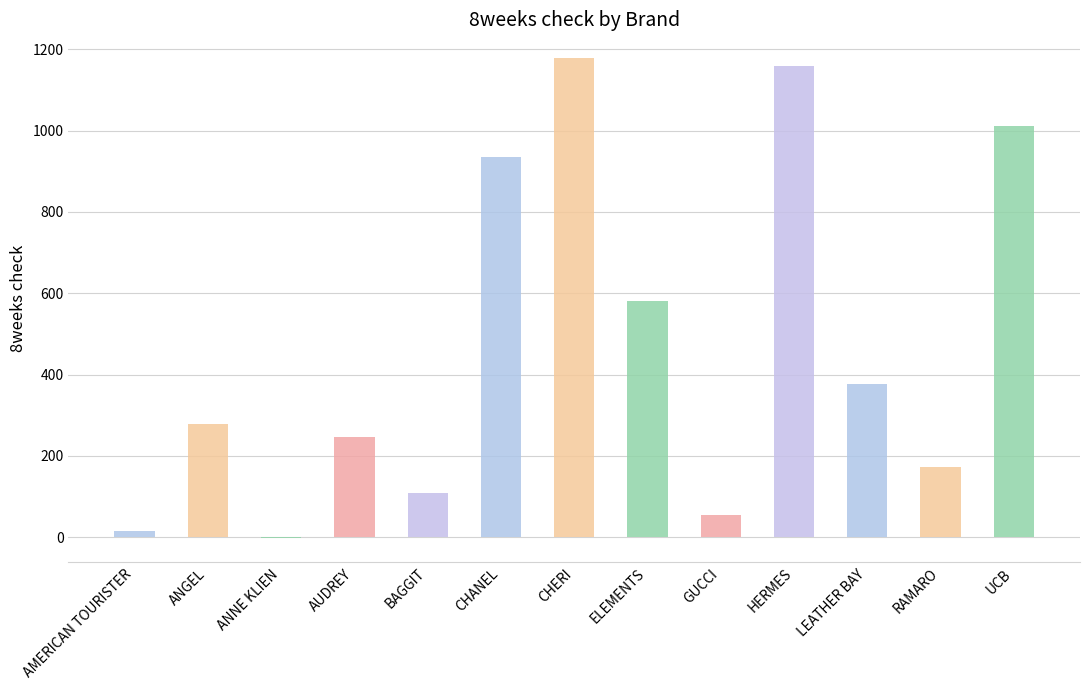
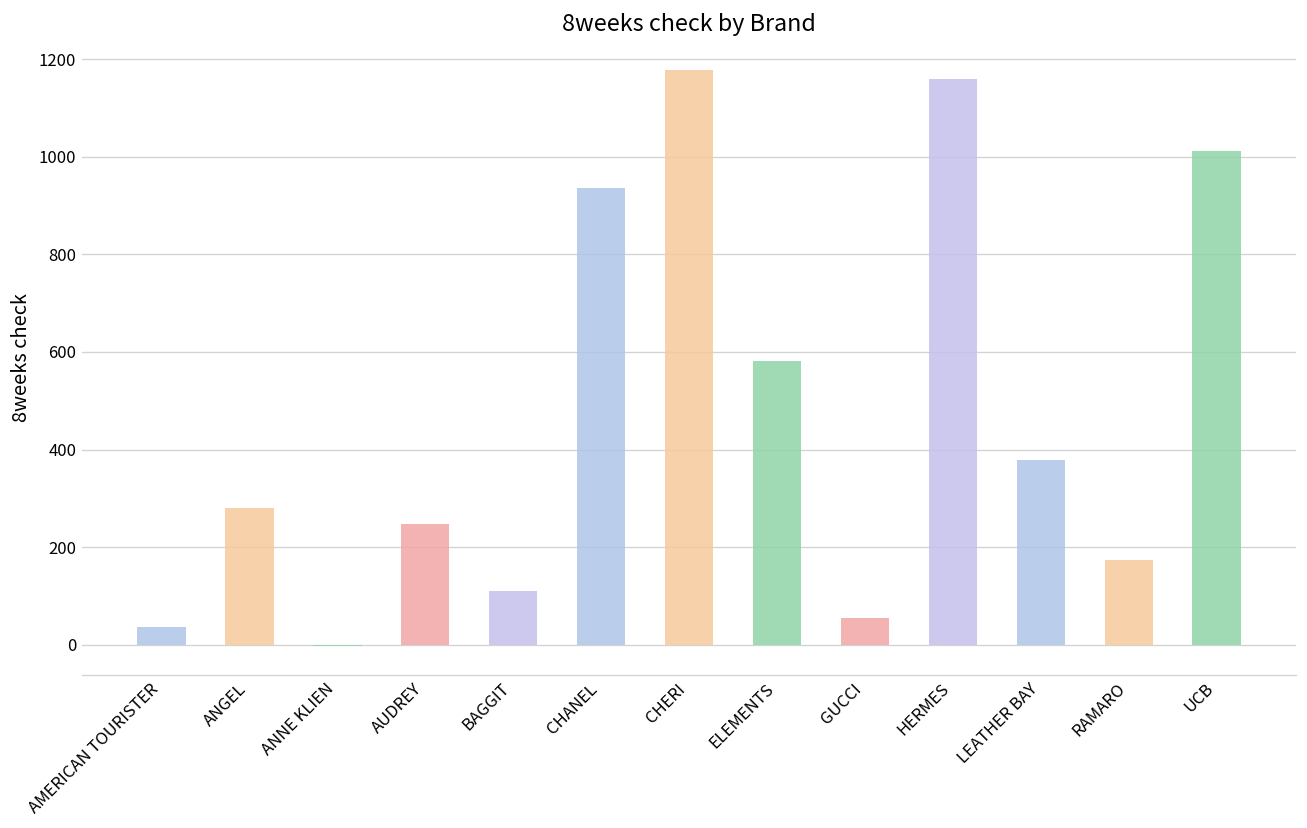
  {
-   "AMERICAN TOURISTER": 10,
+   "AMERICAN TOURISTER": 40,
    "ANGEL": 280,
    "AUDREY": 250,
    "BAGGIT": 110,
    "CHANEL": 940,
    "CHERI": 1180,
    "ELEMENTS": 580,
    "GUCCI": 50,
    "HERMES": 1160,
    "LEATHER BAY": 380,
    "RAMARO": 170,
    "UCB": 1010
  }
